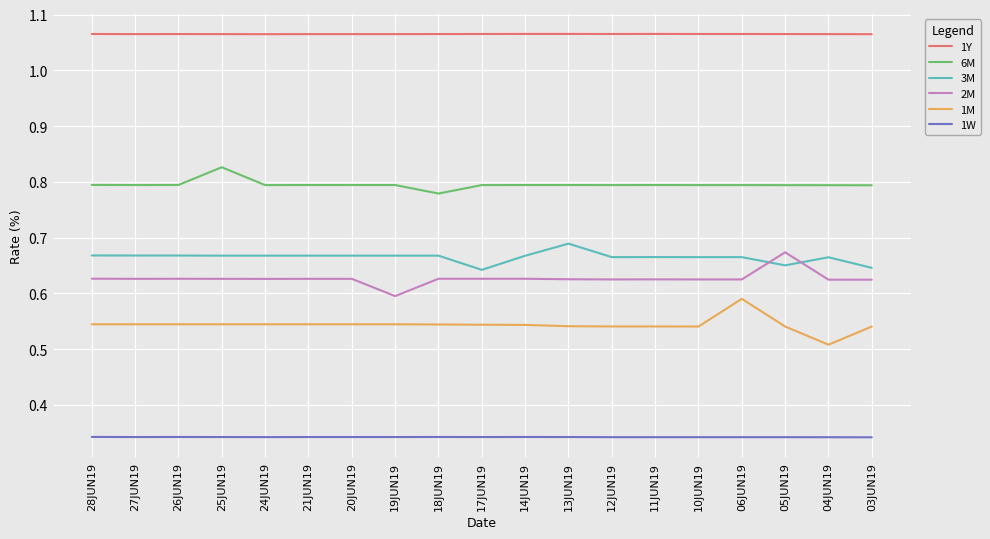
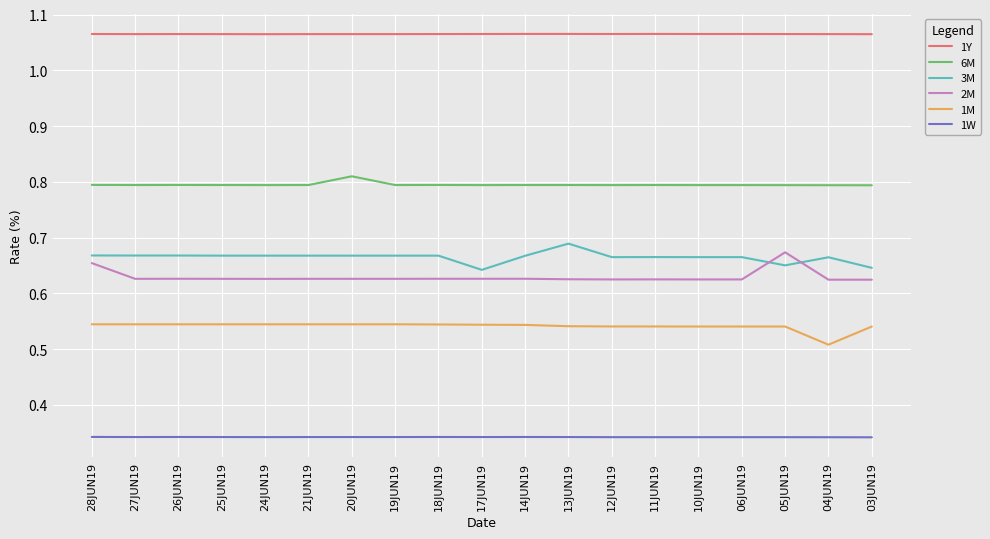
  {
    "1Y": {
      "28JUN19": 1.07,
      "27JUN19": 1.06,
      "26JUN19": 1.07,
      "25JUN19": 1.06,
      "24JUN19": 1.06,
      "21JUN19": 1.06,
      "20JUN19": 1.06,
      "19JUN19": 1.06,
      "18JUN19": 1.07,
      "17JUN19": 1.07,
      "14JUN19": 1.07,
      "13JUN19": 1.07,
      "12JUN19": 1.07,
      "11JUN19": 1.07,
      "10JUN19": 1.07,
      "06JUN19": 1.07,
      "05JUN19": 1.07,
      "04JUN19": 1.06,
      "03JUN19": 1.06
    },
    "6M": {
      "28JUN19": 0.79,
      "27JUN19": 0.79,
      "26JUN19": 0.79,
-     "25JUN19": 0.83,
+     "25JUN19": 0.79,
      "24JUN19": 0.79,
      "21JUN19": 0.79,
-     "20JUN19": 0.79,
+     "20JUN19": 0.81,
      "19JUN19": 0.79,
-     "18JUN19": 0.78,
+     "18JUN19": 0.79,
      "17JUN19": 0.79,
      "14JUN19": 0.79,
      "13JUN19": 0.79,
      "12JUN19": 0.79,
      "11JUN19": 0.79,
      "10JUN19": 0.79,
      "06JUN19": 0.79,
      "05JUN19": 0.79,
      "04JUN19": 0.79,
      "03JUN19": 0.79
    },
    "3M": {
      "28JUN19": 0.67,
      "27JUN19": 0.67,
      "26JUN19": 0.67,
      "25JUN19": 0.67,
      "24JUN19": 0.67,
      "21JUN19": 0.67,
      "20JUN19": 0.67,
      "19JUN19": 0.67,
      "18JUN19": 0.67,
      "17JUN19": 0.64,
      "14JUN19": 0.67,
      "13JUN19": 0.69,
      "12JUN19": 0.66,
      "11JUN19": 0.67,
      "10JUN19": 0.66,
      "06JUN19": 0.66,
      "05JUN19": 0.65,
      "04JUN19": 0.66,
      "03JUN19": 0.65
    },
    "2M": {
-     "28JUN19": 0.63,
+     "28JUN19": 0.65,
      "27JUN19": 0.63,
      "26JUN19": 0.63,
      "25JUN19": 0.63,
      "24JUN19": 0.63,
      "21JUN19": 0.63,
      "20JUN19": 0.63,
-     "19JUN19": 0.60,
+     "19JUN19": 0.63,
      "18JUN19": 0.63,
      "17JUN19": 0.63,
      "14JUN19": 0.63,
      "13JUN19": 0.63,
      "12JUN19": 0.62,
      "11JUN19": 0.63,
      "10JUN19": 0.62,
      "06JUN19": 0.62,
      "05JUN19": 0.67,
      "04JUN19": 0.62,
      "03JUN19": 0.62
    },
    "1M": {
      "28JUN19": 0.54,
      "27JUN19": 0.54,
      "26JUN19": 0.54,
      "25JUN19": 0.54,
      "24JUN19": 0.54,
      "21JUN19": 0.54,
      "20JUN19": 0.54,
      "19JUN19": 0.54,
      "18JUN19": 0.54,
      "17JUN19": 0.54,
      "14JUN19": 0.54,
      "13JUN19": 0.54,
      "12JUN19": 0.54,
      "11JUN19": 0.54,
      "10JUN19": 0.54,
-     "06JUN19": 0.59,
+     "06JUN19": 0.54,
      "05JUN19": 0.54,
      "04JUN19": 0.51,
      "03JUN19": 0.54
    },
    "1W": {
      "28JUN19": 0.34,
      "27JUN19": 0.34,
      "26JUN19": 0.34,
      "25JUN19": 0.34,
      "24JUN19": 0.34,
      "21JUN19": 0.34,
      "20JUN19": 0.34,
      "19JUN19": 0.34,
      "18JUN19": 0.34,
      "17JUN19": 0.34,
      "14JUN19": 0.34,
      "13JUN19": 0.34,
      "12JUN19": 0.34,
      "11JUN19": 0.34,
      "10JUN19": 0.34,
      "06JUN19": 0.34,
      "05JUN19": 0.34,
      "04JUN19": 0.34,
      "03JUN19": 0.34
    }
  }
